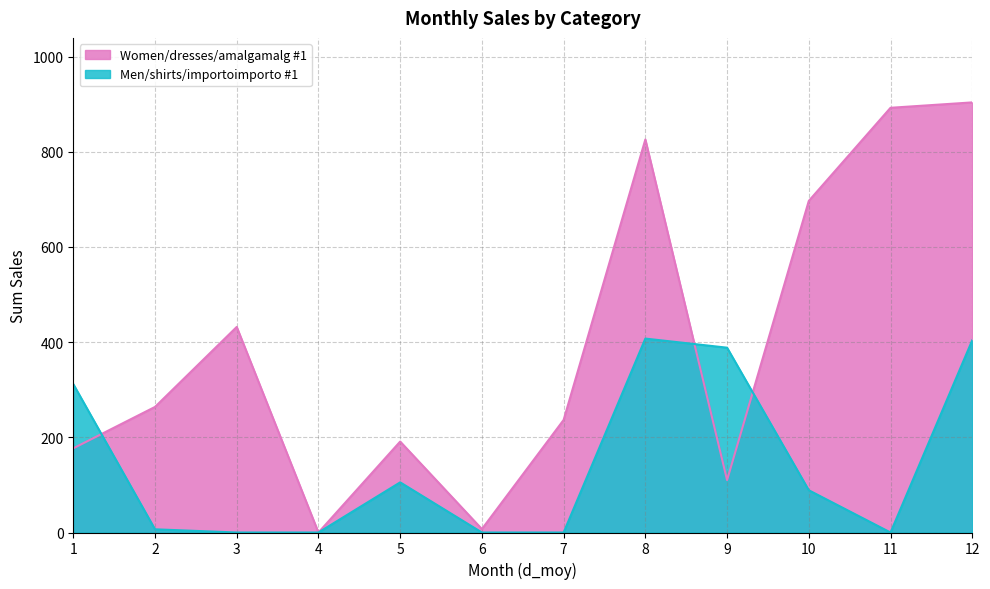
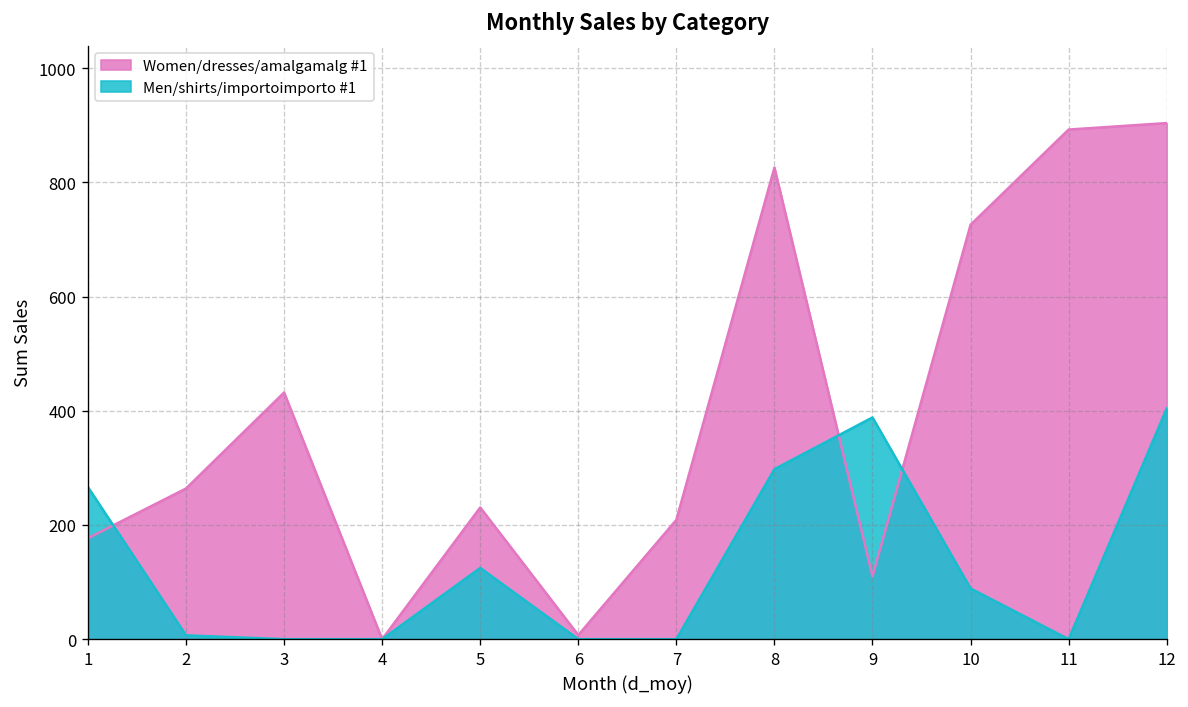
  {
    "Women/dresses/amalgamalg #1": {
      "1": 180,
      "2": 260,
      "3": 430,
-     "5": 190,
+     "5": 230,
      "6": 10,
-     "7": 240,
+     "7": 210,
      "8": 830,
      "9": 110,
-     "10": 700,
+     "10": 730,
      "11": 890,
      "12": 900
    },
    "Men/shirts/importoimporto #1": {
-     "1": 310,
+     "1": 270,
      "2": 10,
      "3": 0,
-     "5": 110,
+     "5": 120,
      "6": 0,
      "7": 0,
-     "8": 410,
+     "8": 300,
      "9": 390,
      "10": 90,
      "11": 0,
      "12": 400
    }
  }
